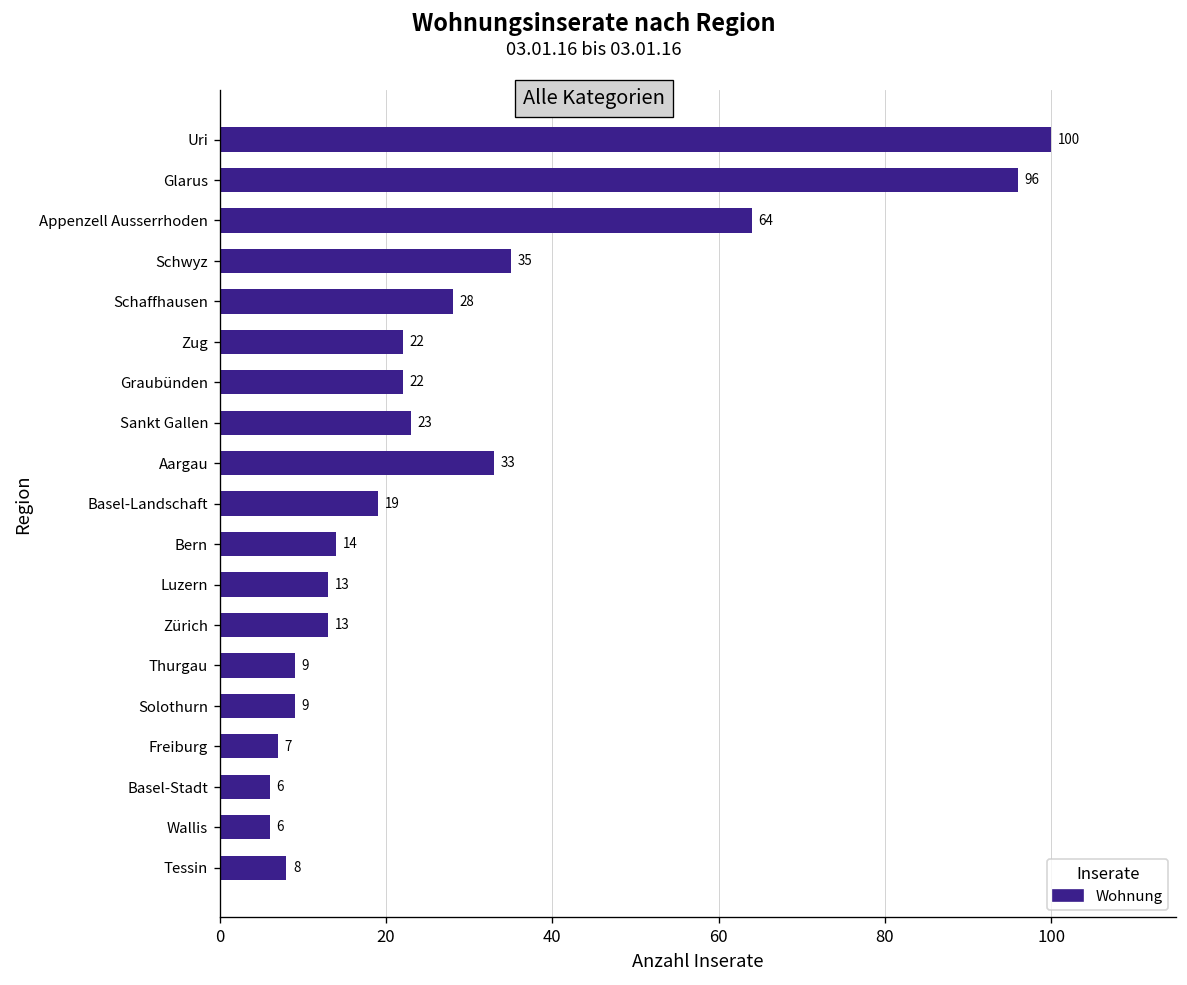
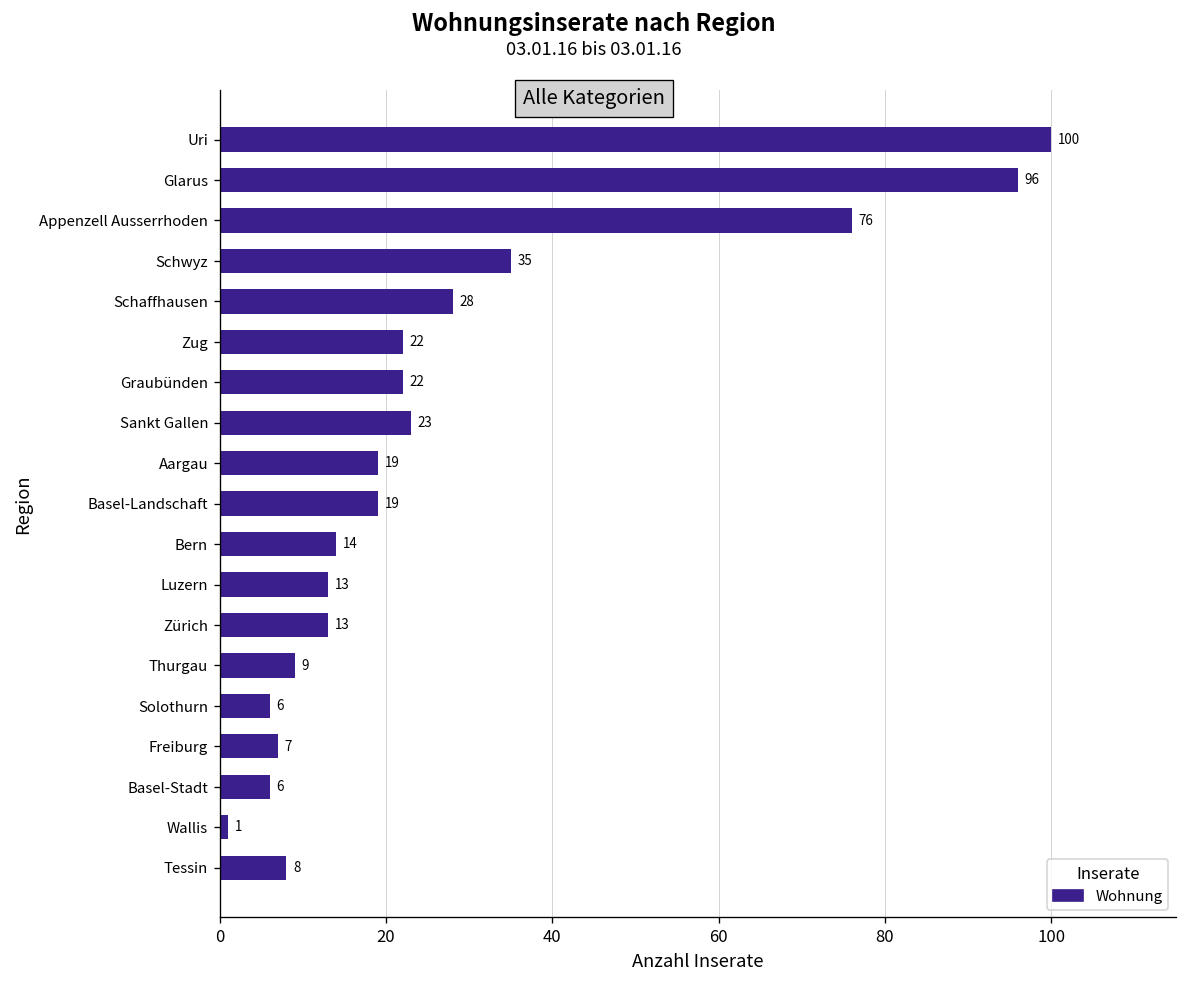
  {
    "Uri": 100,
    "Glarus": 96,
-   "Appenzell Ausserrhoden": 64,
+   "Appenzell Ausserrhoden": 76,
    "Schwyz": 35,
    "Schaffhausen": 28,
    "Zug": 22,
    "Graubünden": 22,
    "Sankt Gallen": 23,
-   "Aargau": 33,
+   "Aargau": 19,
    "Basel-Landschaft": 19,
    "Bern": 14,
    "Luzern": 13,
    "Zürich": 13,
    "Thurgau": 9,
-   "Solothurn": 9,
+   "Solothurn": 6,
    "Freiburg": 7,
    "Basel-Stadt": 6,
-   "Wallis": 6,
+   "Wallis": 1,
    "Tessin": 8
  }
